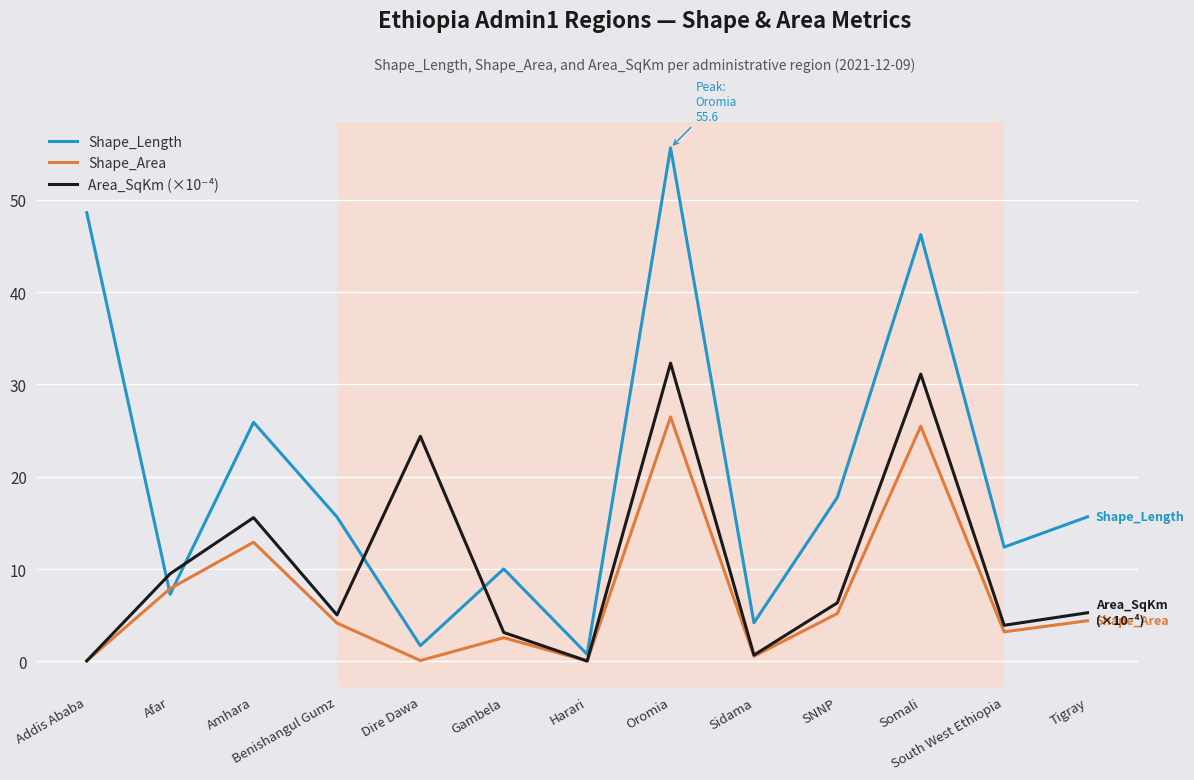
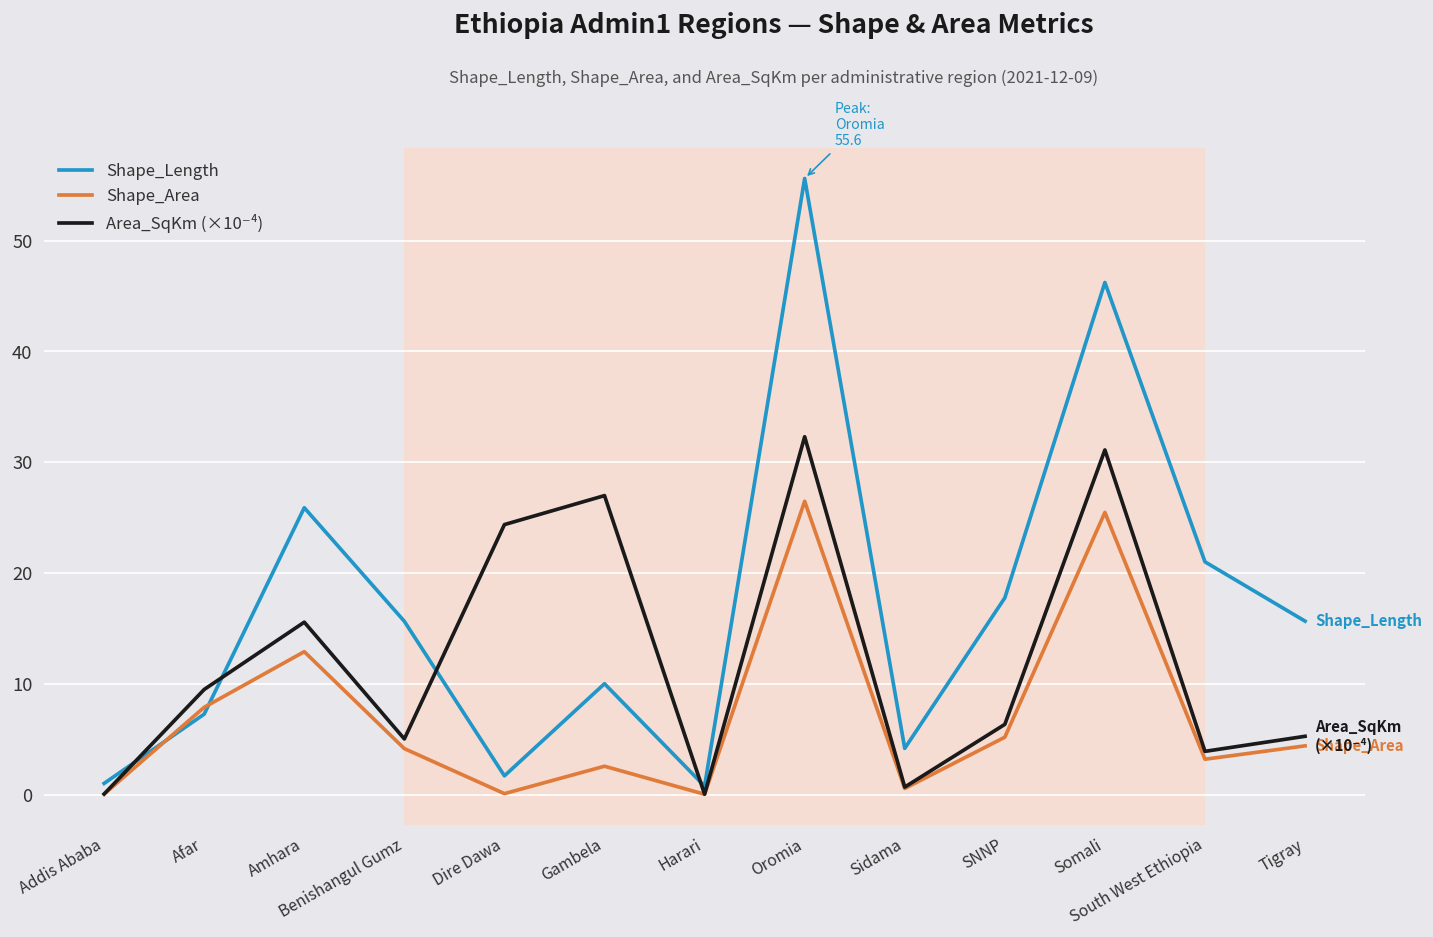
  {
    "Shape_Length": {
-     "Addis Ababa": 49,
+     "Addis Ababa": 1,
      "Afar": 7,
      "Amhara": 26,
      "Benishangul Gumz": 16,
      "Dire Dawa": 2,
      "Gambela": 10,
      "Harari": 1,
      "Sidama": 4,
      "SNNP": 18,
      "Somali": 46,
-     "South West Ethiopia": 12,
+     "South West Ethiopia": 21,
      "Tigray": 16
    },
    "Shape_Area": {
      "Afar": 8,
      "Amhara": 13,
      "Benishangul Gumz": 4,
      "Dire Dawa": 0,
      "Gambela": 3,
      "Oromia": 26,
      "SNNP": 5,
      "Somali": 25,
      "South West Ethiopia": 3
    },
    "Area_SqKm (×10⁻⁴)": {
      "Afar": 9,
      "Amhara": 16,
      "Benishangul Gumz": 5,
      "Dire Dawa": 24,
-     "Gambela": 3,
+     "Gambela": 27,
      "Oromia": 32,
      "SNNP": 6,
      "Somali": 31,
      "South West Ethiopia": 4
    }
  }
